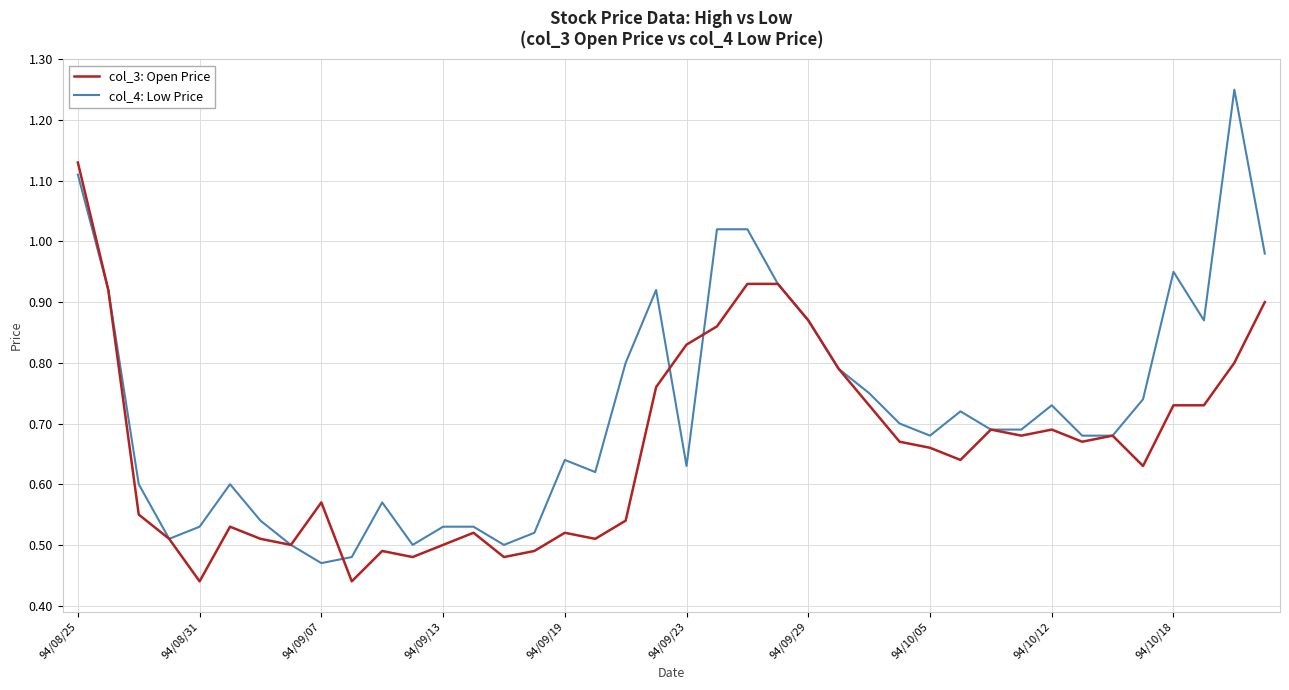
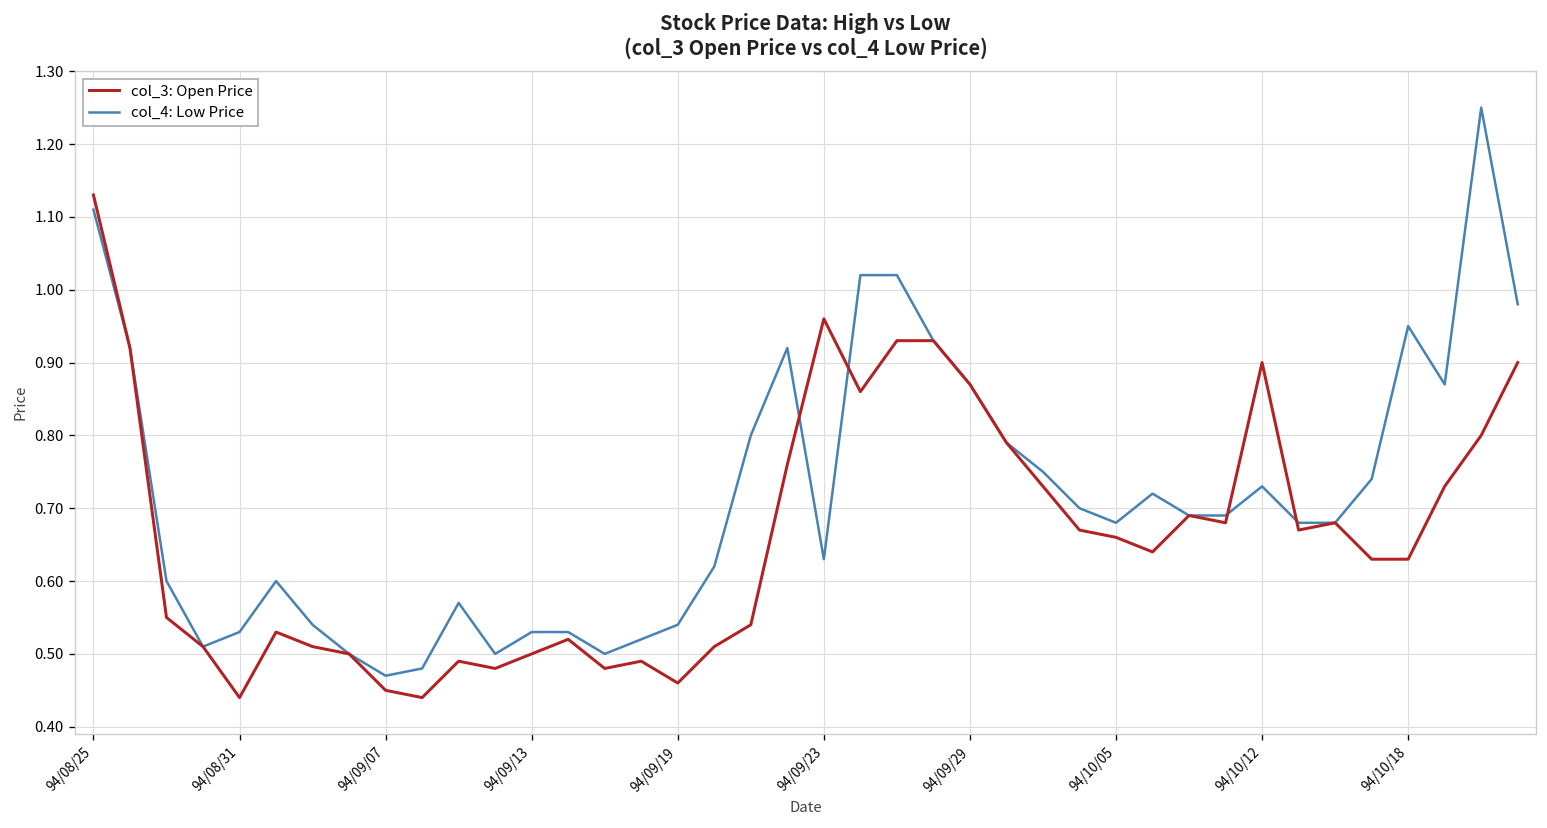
  {
    "col_3: Open Price": {
      "94/08/25": 1.13,
      "94/08/31": 0.44,
-     "94/09/07": 0.57,
+     "94/09/07": 0.45,
      "94/09/13": 0.50,
-     "94/09/19": 0.52,
-     "94/09/23": 0.83,
+     "94/09/19": 0.46,
+     "94/09/23": 0.96,
      "94/10/05": 0.66,
-     "94/10/12": 0.69,
-     "94/10/18": 0.73
+     "94/10/12": 0.90,
+     "94/10/18": 0.63
    },
    "col_4: Low Price": {
      "94/08/25": 1.11,
      "94/08/31": 0.53,
      "94/09/07": 0.47,
      "94/09/13": 0.53,
-     "94/09/19": 0.64,
+     "94/09/19": 0.54,
      "94/09/23": 0.63,
      "94/10/05": 0.68,
      "94/10/12": 0.73,
      "94/10/18": 0.95
    }
  }
